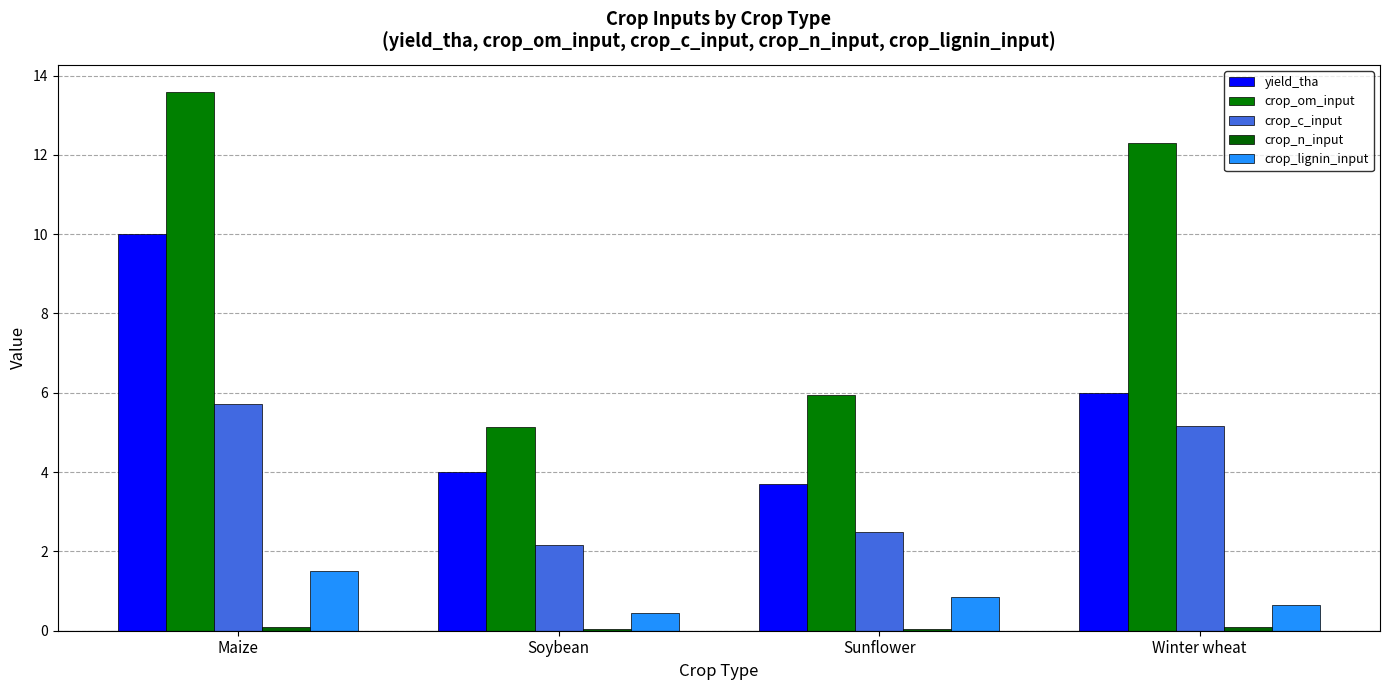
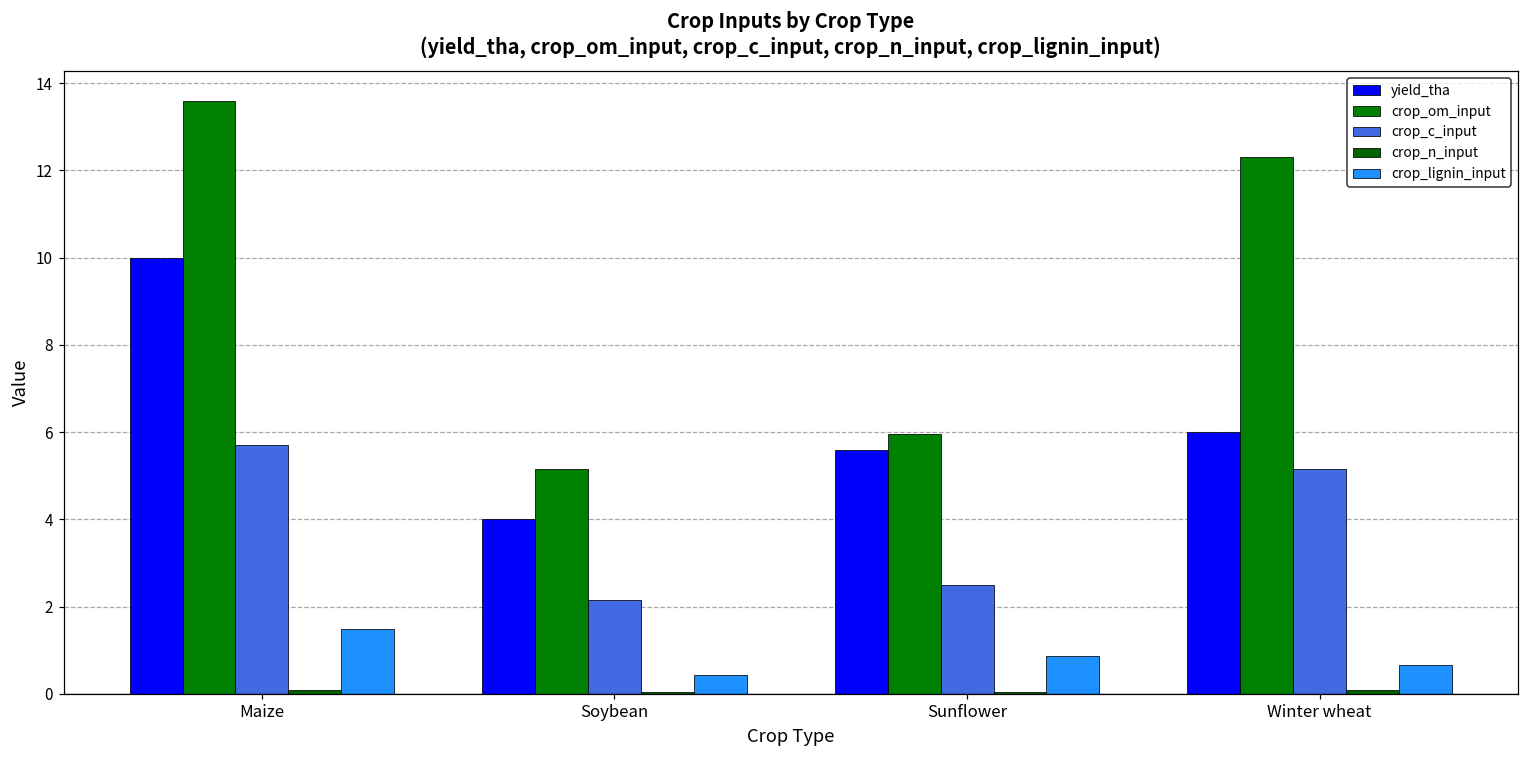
  {
    "yield_tha": {
      "Maize": 10.0,
      "Soybean": 4.0,
-     "Sunflower": 3.7,
+     "Sunflower": 5.6,
      "Winter wheat": 6.0
    },
    "crop_c_input": {
      "Maize": 5.7,
      "Soybean": 2.2,
      "Sunflower": 2.5,
      "Winter wheat": 5.2
    },
    "crop_lignin_input": {
      "Maize": 1.5,
      "Soybean": 0.4,
      "Sunflower": 0.9,
      "Winter wheat": 0.7
    }
  }
